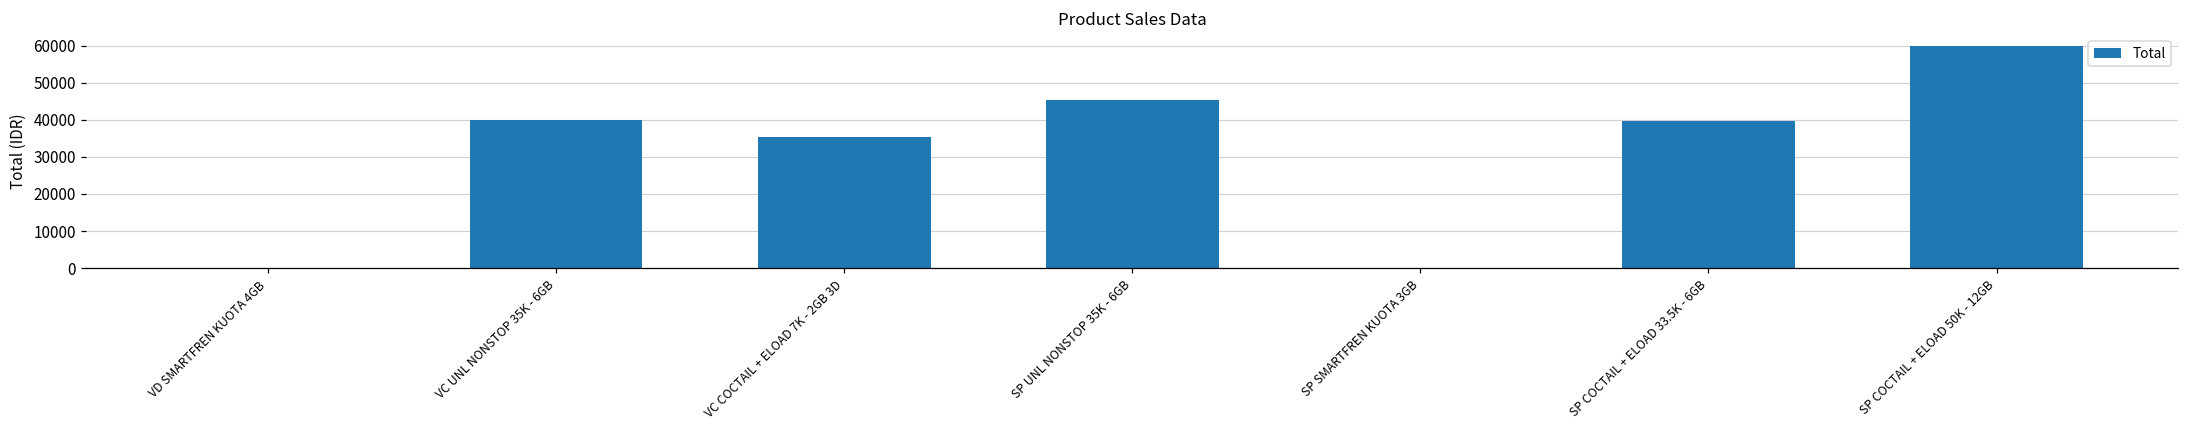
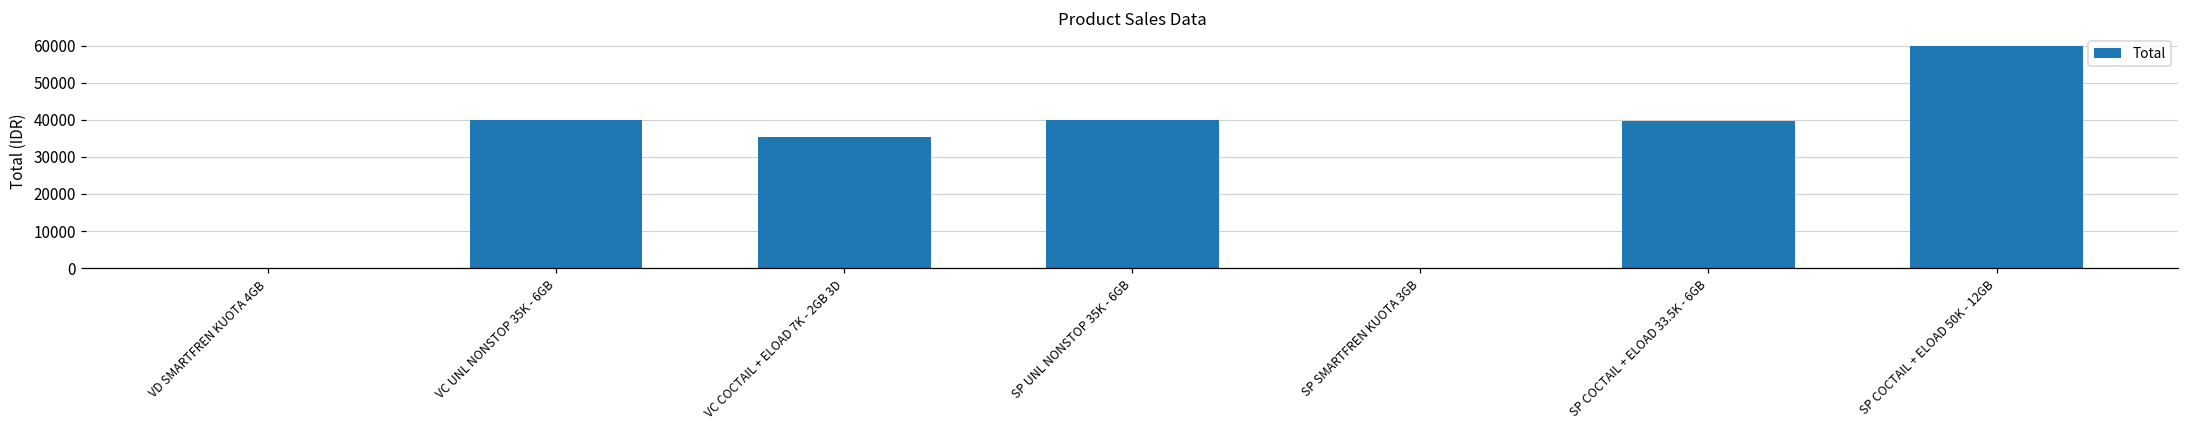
  {
    "VD SMARTFREN KUOTA 4GB": 0,
    "VC UNL NONSTOP 35K - 6GB": 40000,
    "VC COCTAIL + ELOAD 7K - 2GB 3D": 35000,
-   "SP UNL NONSTOP 35K - 6GB": 45000,
+   "SP UNL NONSTOP 35K - 6GB": 40000,
    "SP SMARTFREN KUOTA 3GB": 0,
    "SP COCTAIL + ELOAD 33.5K - 6GB": 40000,
    "SP COCTAIL + ELOAD 50K - 12GB": 60000
  }
